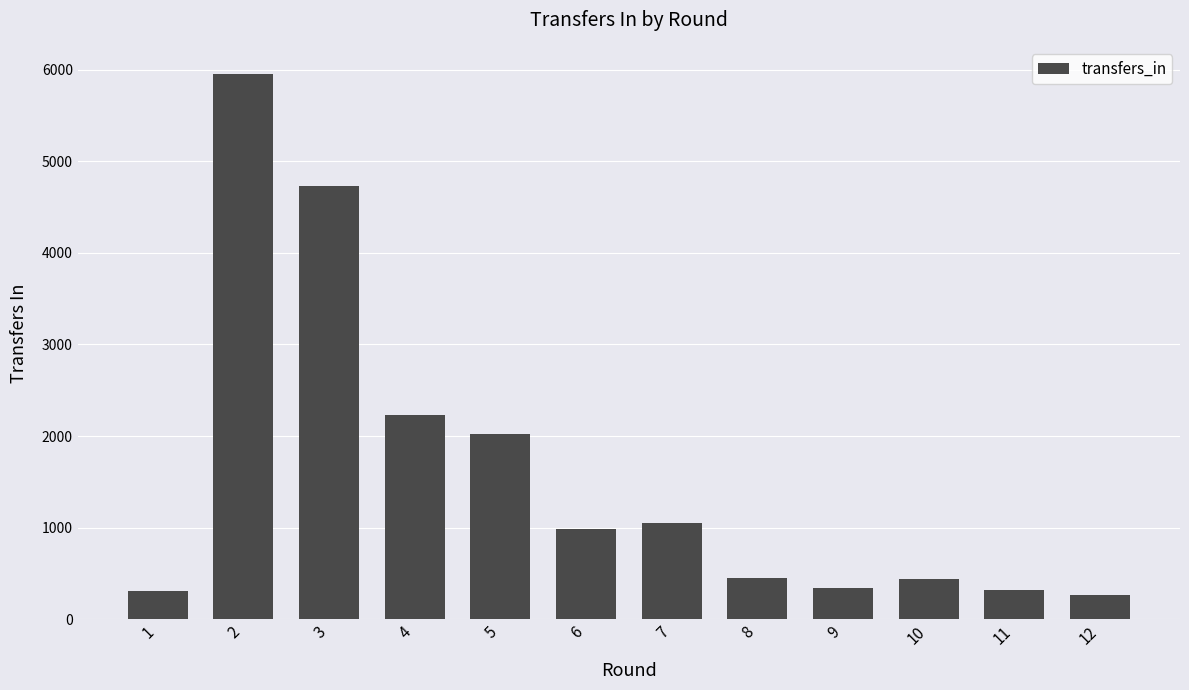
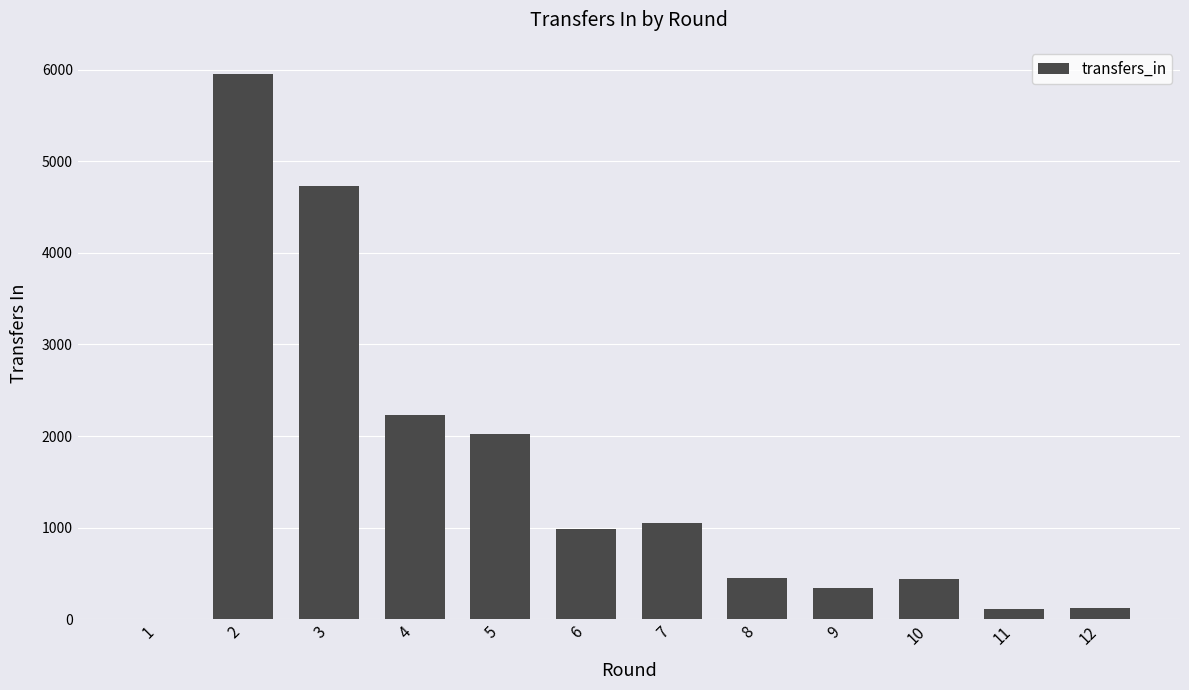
  {
-   "1": 300,
+   "1": 0,
    "2": 6000,
    "3": 4700,
    "4": 2200,
    "5": 2000,
    "6": 1000,
    "7": 1100,
    "8": 500,
    "9": 300,
    "10": 400,
-   "11": 300,
-   "12": 300
+   "11": 100,
+   "12": 100
  }
